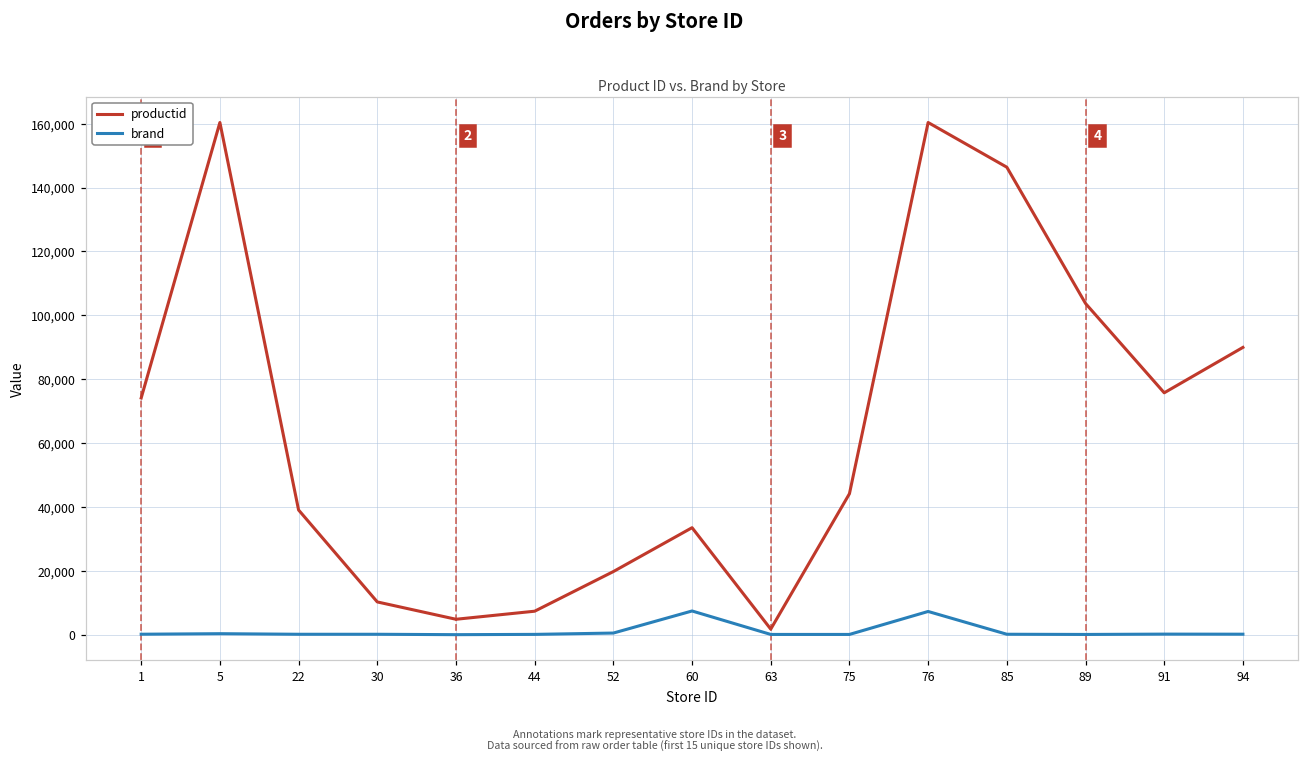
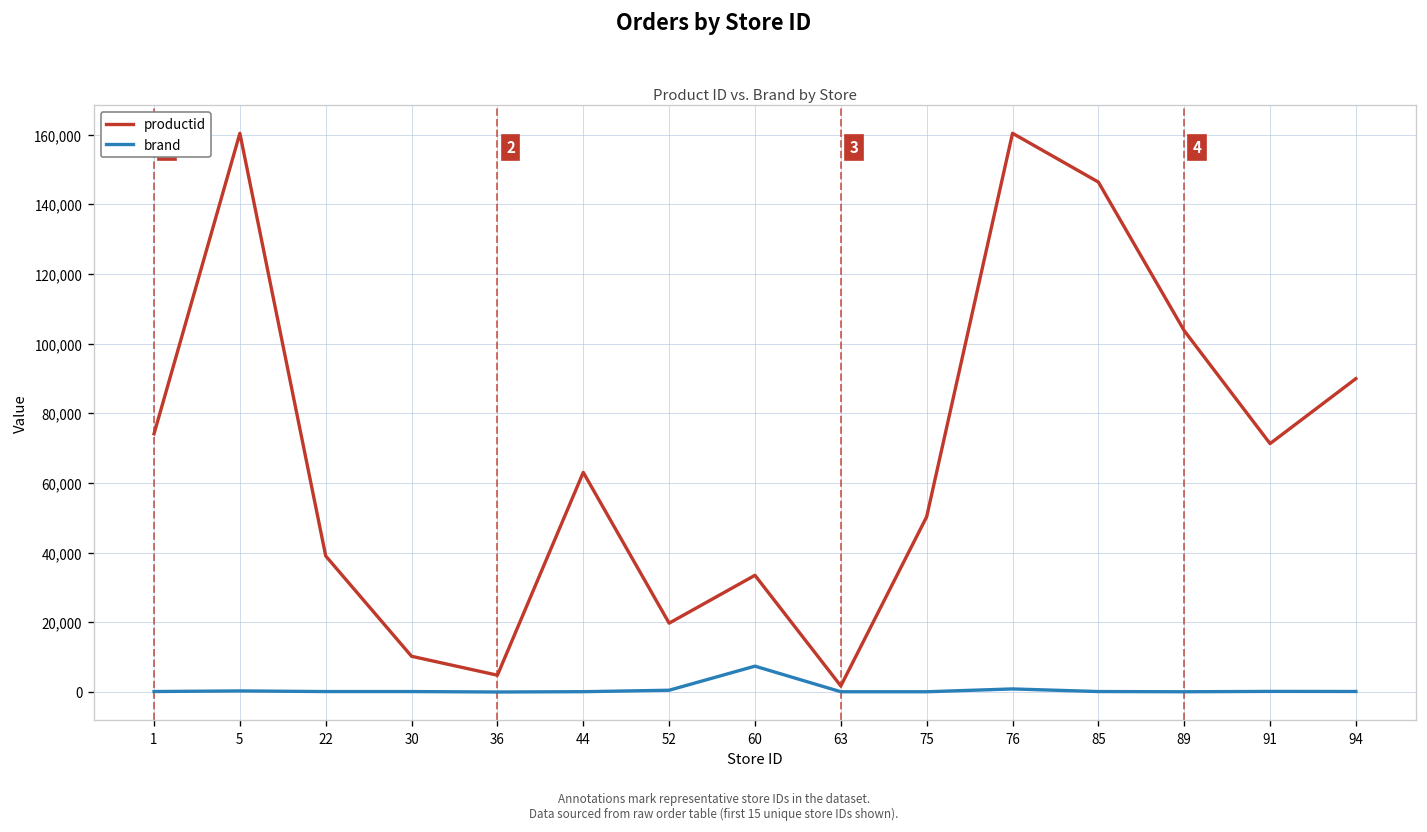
  {
    "productid": {
      "1": "74,000",
      "5": "160,000",
      "22": "39,000",
      "30": "10,000",
      "36": "5,000",
-     "44": "7,000",
+     "44": "63,000",
      "52": "20,000",
      "60": "34,000",
      "63": "2,000",
-     "75": "44,000",
+     "75": "50,000",
      "76": "160,000",
      "85": "146,000",
      "89": "104,000",
-     "91": "76,000",
+     "91": "71,000",
      "94": "90,000"
    },
    "brand": {
      "1": "0",
      "5": "0",
      "22": "0",
      "30": "0",
      "36": "0",
      "44": "0",
      "52": "1,000",
      "60": "7,000",
      "63": "0",
      "75": "0",
-     "76": "7,000",
+     "76": "1,000",
      "85": "0",
      "89": "0",
      "91": "0",
      "94": "0"
    }
  }
